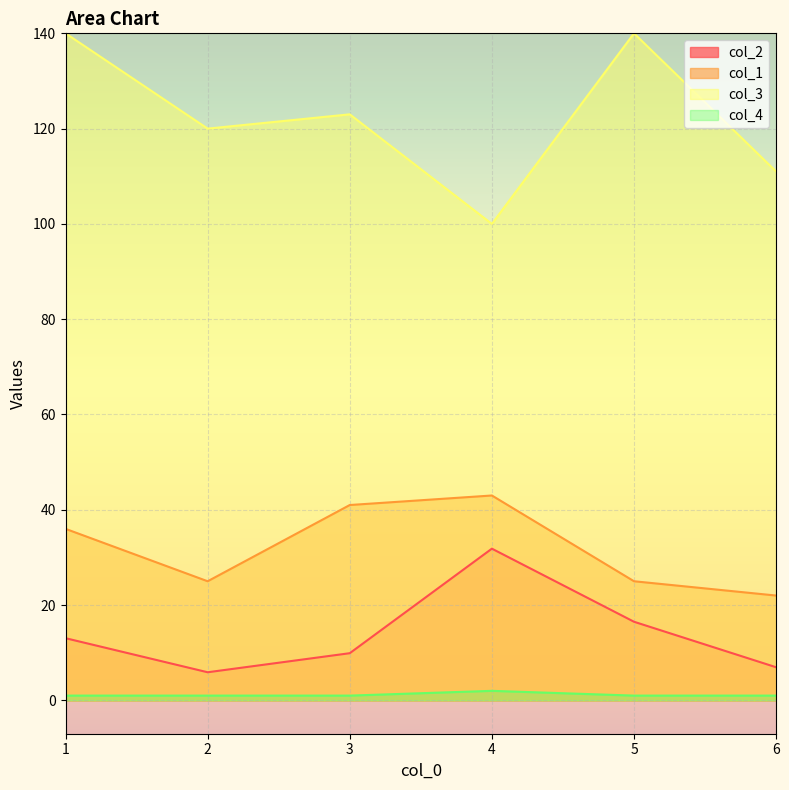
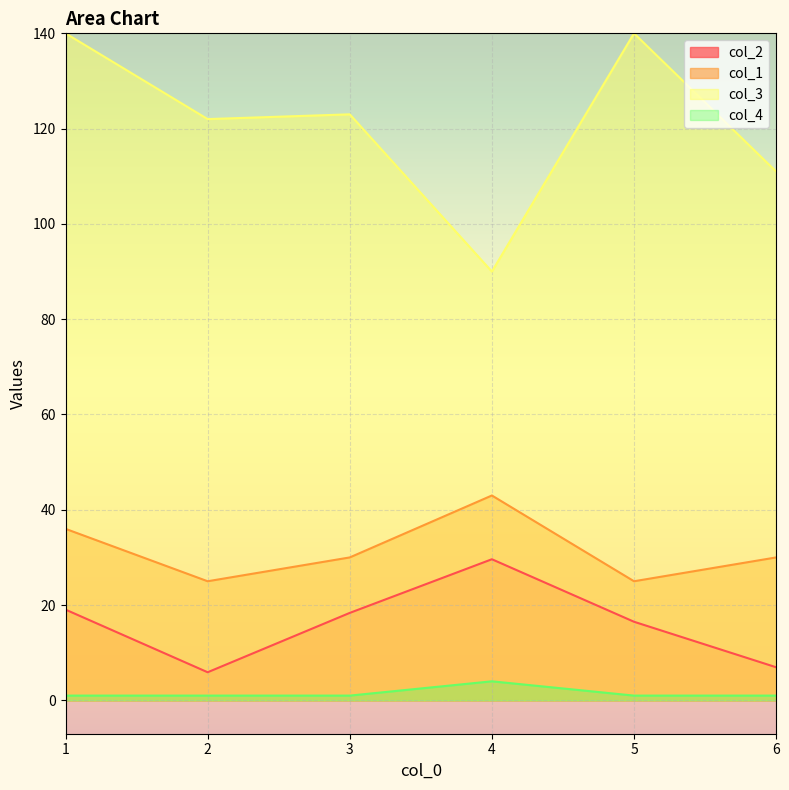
  {
    "col_2": {
-     "1": 13,
+     "1": 19,
      "2": 6,
-     "3": 10,
-     "4": 32,
+     "3": 18,
+     "4": 30,
      "5": 17,
      "6": 7
    },
    "col_1": {
      "1": 36,
      "2": 25,
-     "3": 41,
+     "3": 30,
      "4": 43,
      "5": 25,
-     "6": 22
+     "6": 30
    },
    "col_3": {
      "1": 140,
-     "2": 120,
+     "2": 122,
      "3": 123,
-     "4": 100,
+     "4": 90,
      "5": 140,
      "6": 111
    },
    "col_4": {
      "1": 1,
      "2": 1,
      "3": 1,
-     "4": 2,
+     "4": 4,
      "5": 1,
      "6": 1
    }
  }
